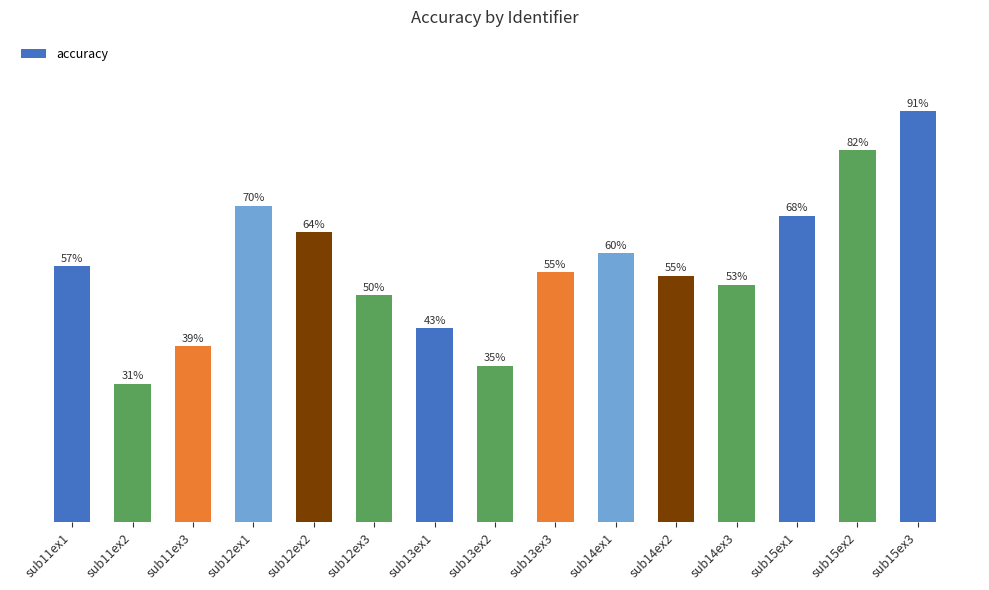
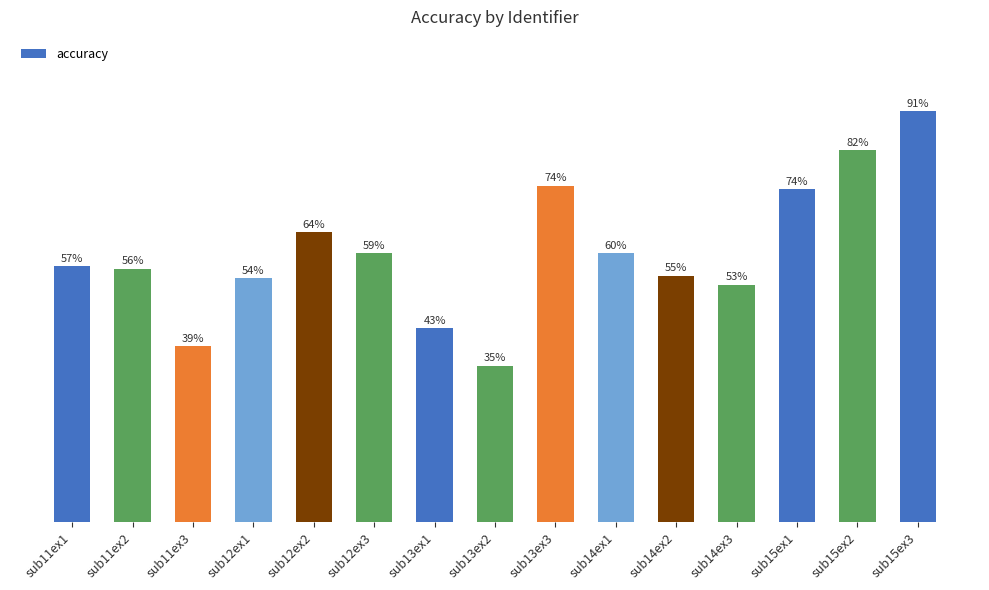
  {
    "sub11ex1": "57%",
-   "sub11ex2": "31%",
+   "sub11ex2": "56%",
    "sub11ex3": "39%",
-   "sub12ex1": "70%",
+   "sub12ex1": "54%",
    "sub12ex2": "64%",
-   "sub12ex3": "50%",
+   "sub12ex3": "59%",
    "sub13ex1": "43%",
    "sub13ex2": "35%",
-   "sub13ex3": "55%",
+   "sub13ex3": "74%",
    "sub14ex1": "60%",
    "sub14ex2": "55%",
    "sub14ex3": "53%",
-   "sub15ex1": "68%",
+   "sub15ex1": "74%",
    "sub15ex2": "82%",
    "sub15ex3": "91%"
  }
